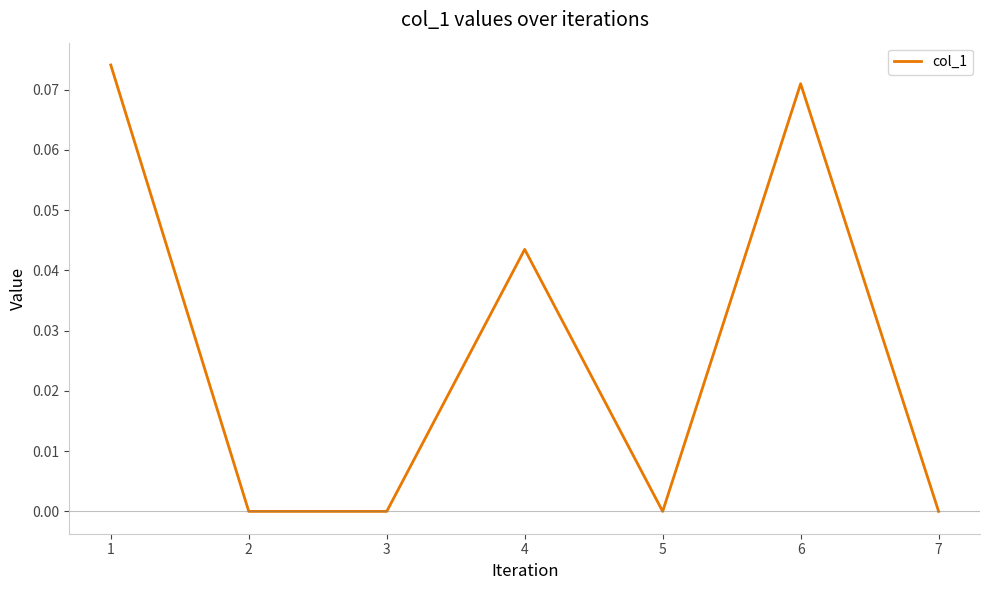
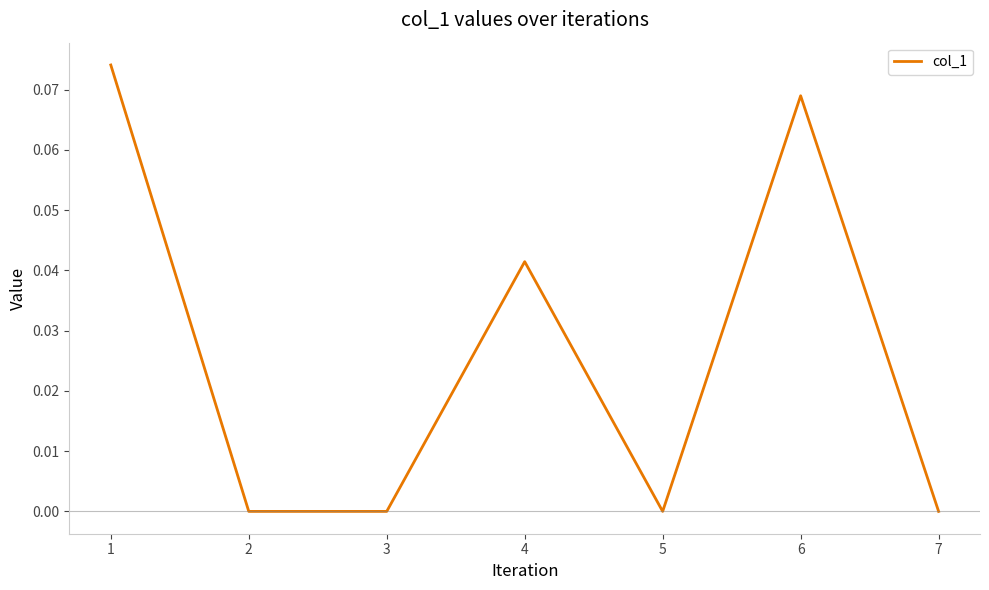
  {
    "1": 0.074,
    "2": 0.000,
    "3": 0.000,
-   "4": 0.043,
+   "4": 0.041,
    "5": 0.000,
-   "6": 0.071,
+   "6": 0.069,
    "7": 0.000
  }
